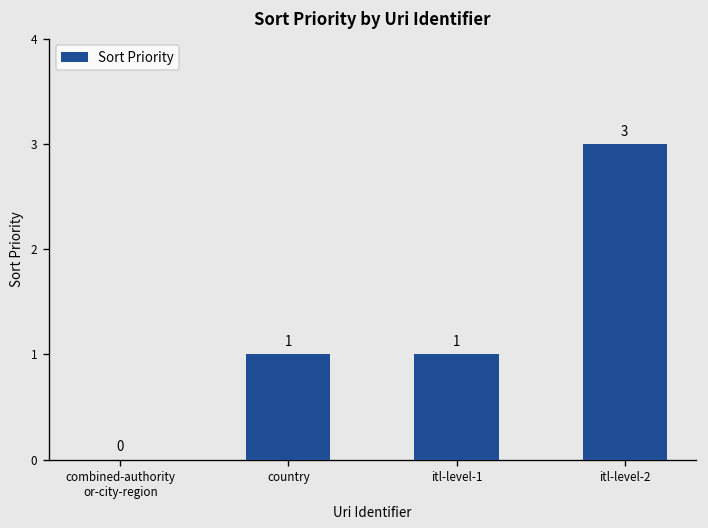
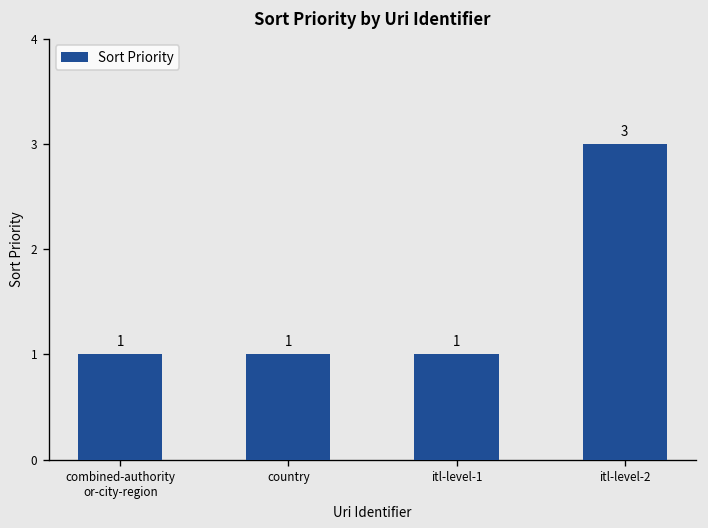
  {
-   "combined-authority or-city-region": 0,
+   "combined-authority or-city-region": 1,
    "country": 1,
    "itl-level-1": 1,
    "itl-level-2": 3
  }
